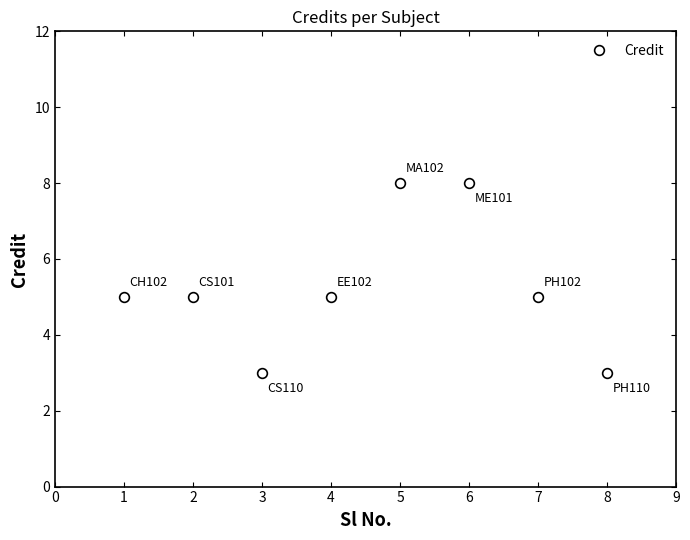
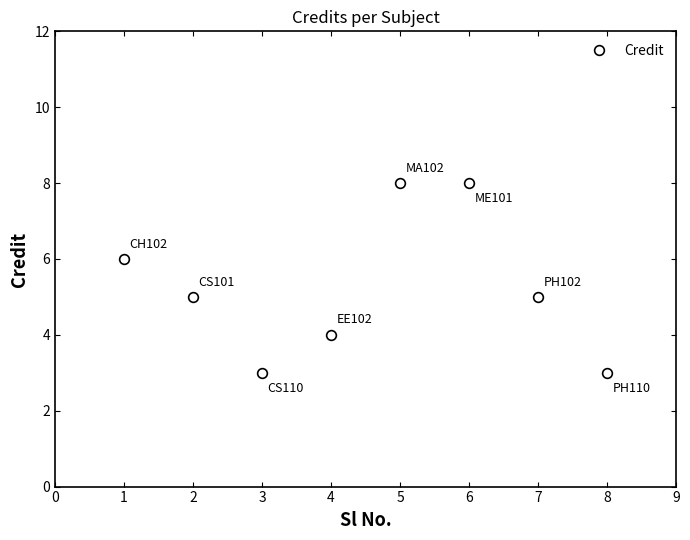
  {
-   "1": 5,
+   "1": 6,
    "2": 5,
    "3": 3,
-   "4": 5,
+   "4": 4,
    "5": 8,
    "6": 8,
    "7": 5,
    "8": 3
  }
